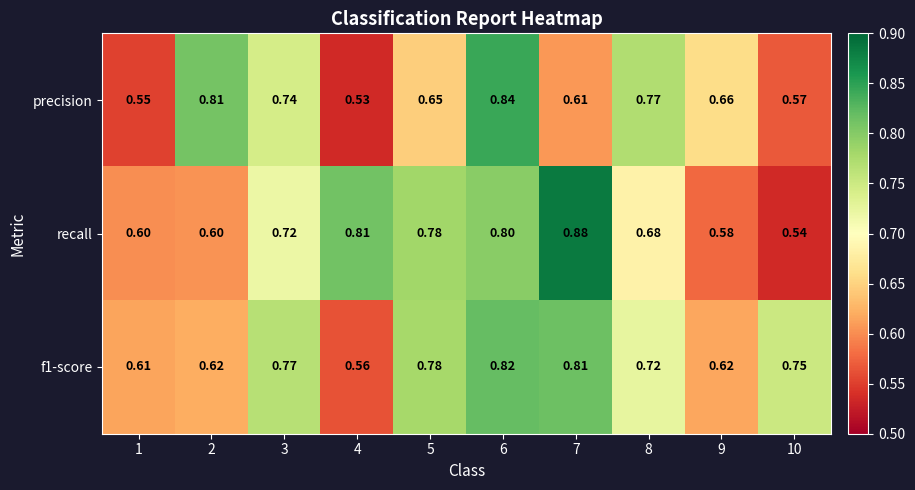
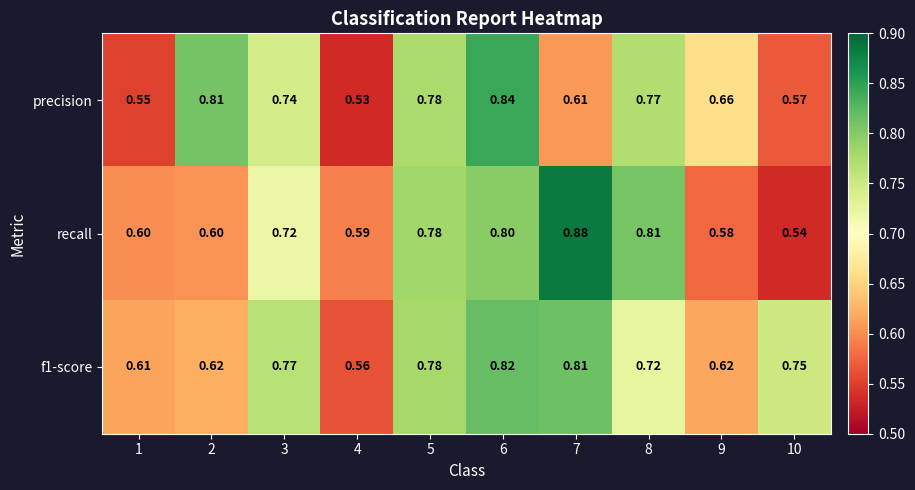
  {
    "precision": {
      "1": 0.55,
      "2": 0.81,
      "3": 0.74,
      "4": 0.53,
-     "5": 0.65,
+     "5": 0.78,
      "6": 0.84,
      "7": 0.61,
      "8": 0.77,
      "9": 0.66,
      "10": 0.57
    },
    "recall": {
      "1": 0.60,
      "2": 0.60,
      "3": 0.72,
-     "4": 0.81,
+     "4": 0.59,
      "5": 0.78,
      "6": 0.80,
      "7": 0.88,
-     "8": 0.68,
+     "8": 0.81,
      "9": 0.58,
      "10": 0.54
    },
    "f1-score": {
      "1": 0.61,
      "2": 0.62,
      "3": 0.77,
      "4": 0.56,
      "5": 0.78,
      "6": 0.82,
      "7": 0.81,
      "8": 0.72,
      "9": 0.62,
      "10": 0.75
    }
  }
